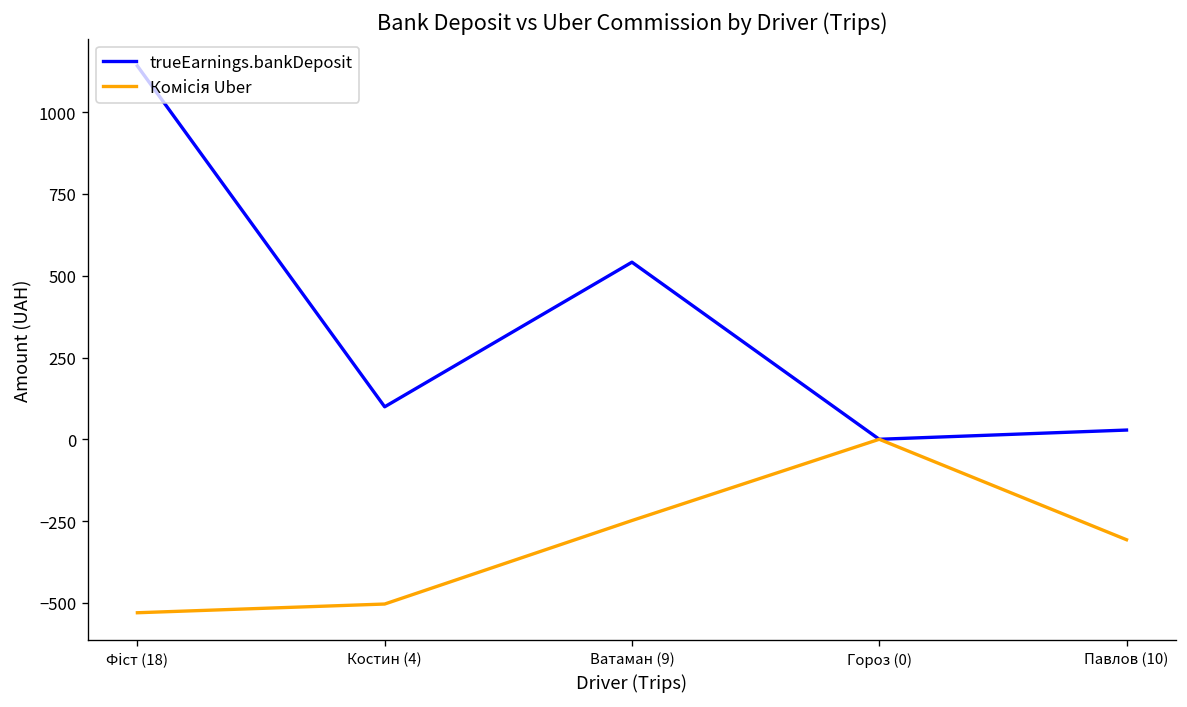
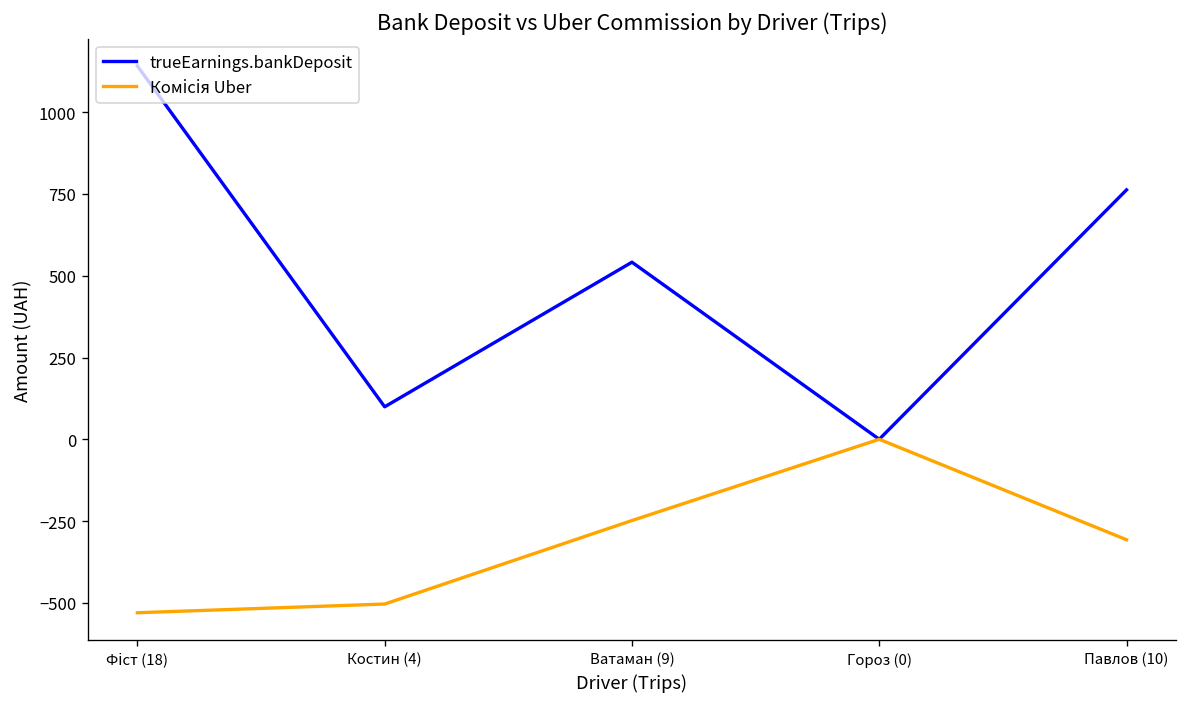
  {
    "trueEarnings.bankDeposit": {
      "Костин (4)": 100,
      "Ватаман (9)": 540,
-     "Павлов (10)": 30
+     "Павлов (10)": 760
    },
    "Комісія Uber": {
      "Фіст (18)": -530,
      "Костин (4)": -500,
      "Ватаман (9)": -250,
      "Павлов (10)": -310
    }
  }
